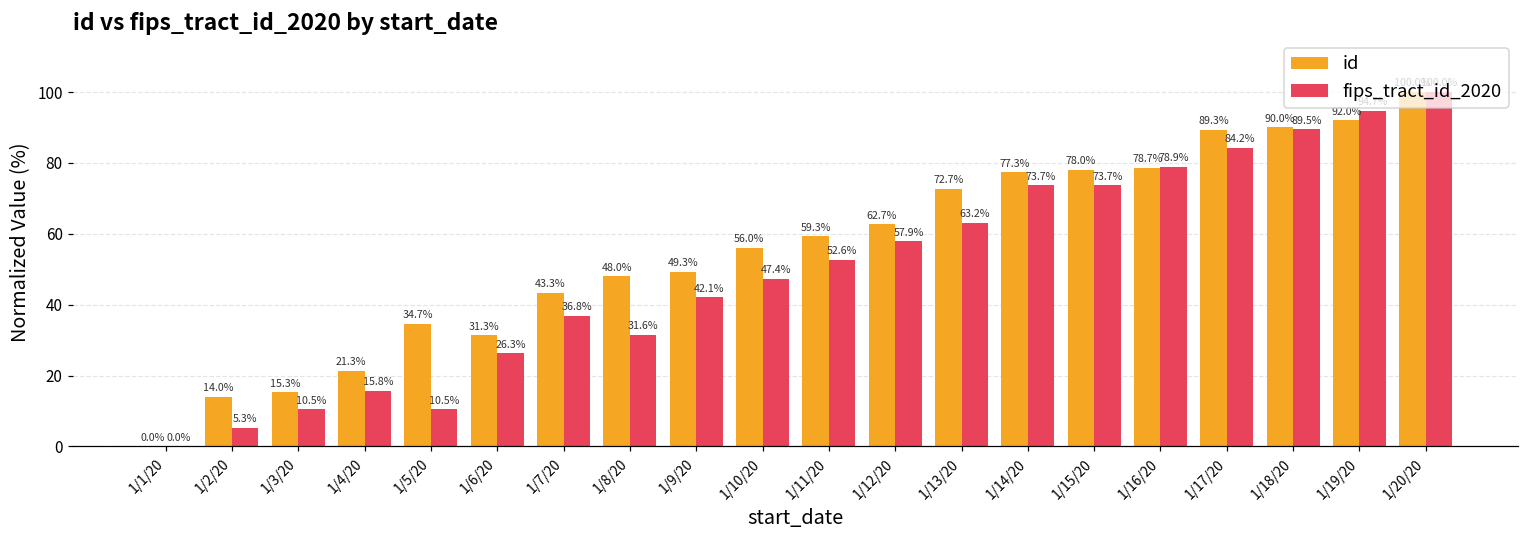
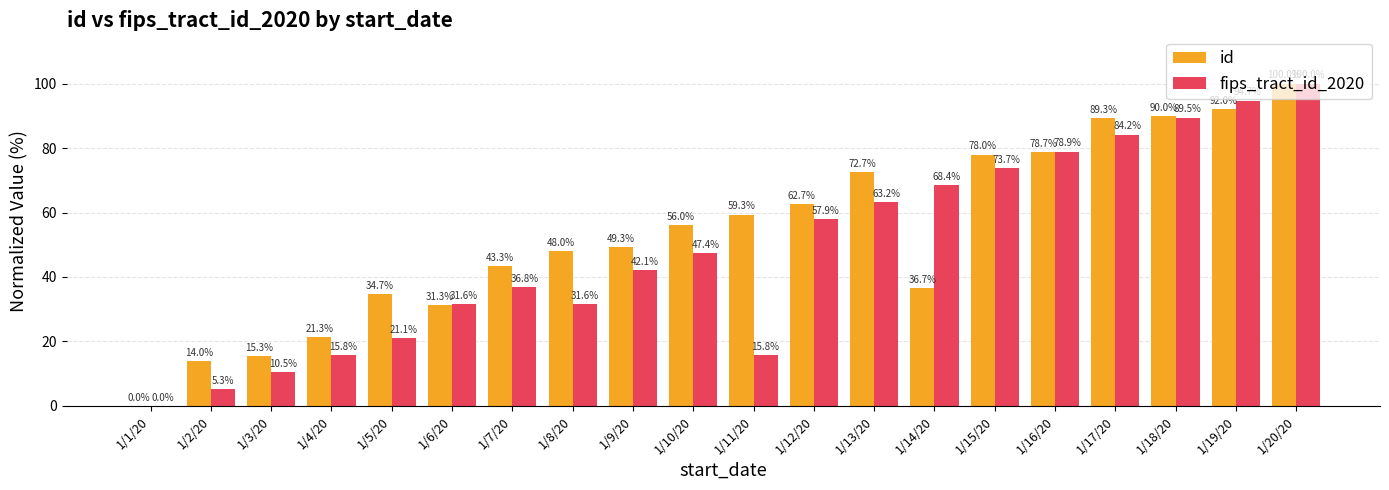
  {
    "id": {
      "1/1/20": "0.0%",
      "1/2/20": "14.0%",
      "1/3/20": "15.3%",
      "1/4/20": "21.3%",
      "1/5/20": "34.7%",
      "1/6/20": "31.3%",
      "1/7/20": "43.3%",
      "1/8/20": "48.0%",
      "1/9/20": "49.3%",
      "1/10/20": "56.0%",
      "1/11/20": "59.3%",
      "1/12/20": "62.7%",
      "1/13/20": "72.7%",
-     "1/14/20": "77.3%",
+     "1/14/20": "36.7%",
      "1/15/20": "78.0%",
      "1/16/20": "78.7%",
      "1/17/20": "89.3%",
      "1/18/20": "90.0%"
    },
    "fips_tract_id_2020": {
      "1/1/20": "0.0%",
      "1/2/20": "5.3%",
      "1/3/20": "10.5%",
      "1/4/20": "15.8%",
-     "1/5/20": "10.5%",
-     "1/6/20": "26.3%",
+     "1/5/20": "21.1%",
+     "1/6/20": "31.6%",
      "1/7/20": "36.8%",
      "1/8/20": "31.6%",
      "1/9/20": "42.1%",
      "1/10/20": "47.4%",
-     "1/11/20": "52.6%",
+     "1/11/20": "15.8%",
      "1/12/20": "57.9%",
      "1/13/20": "63.2%",
-     "1/14/20": "73.7%",
+     "1/14/20": "68.4%",
      "1/15/20": "73.7%",
      "1/16/20": "78.9%",
      "1/17/20": "84.2%",
      "1/18/20": "89.5%"
    }
  }
